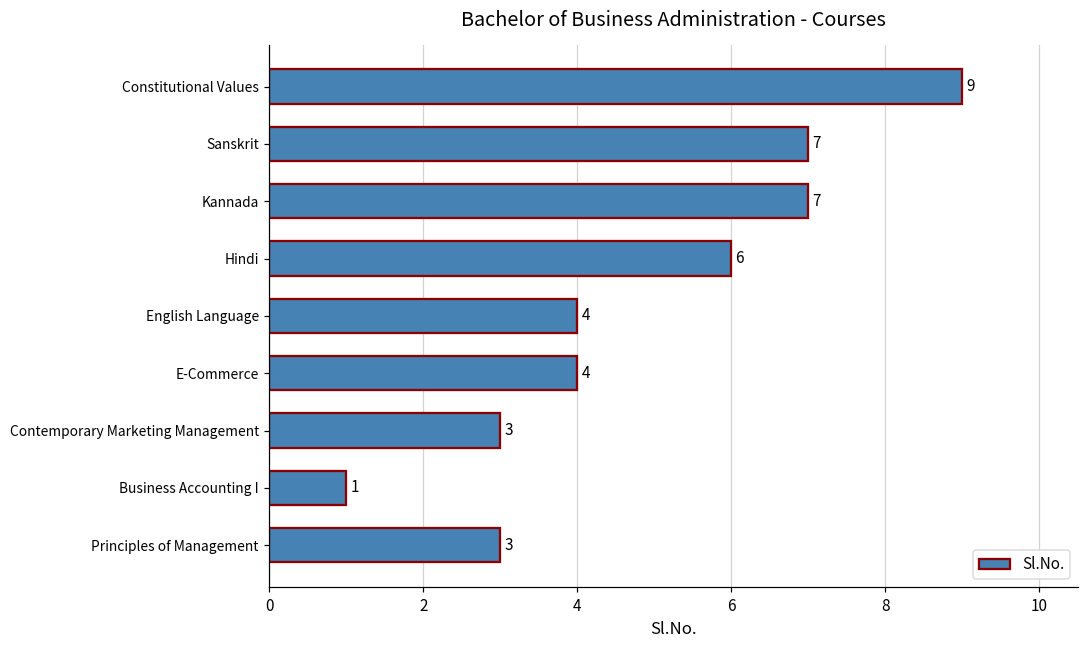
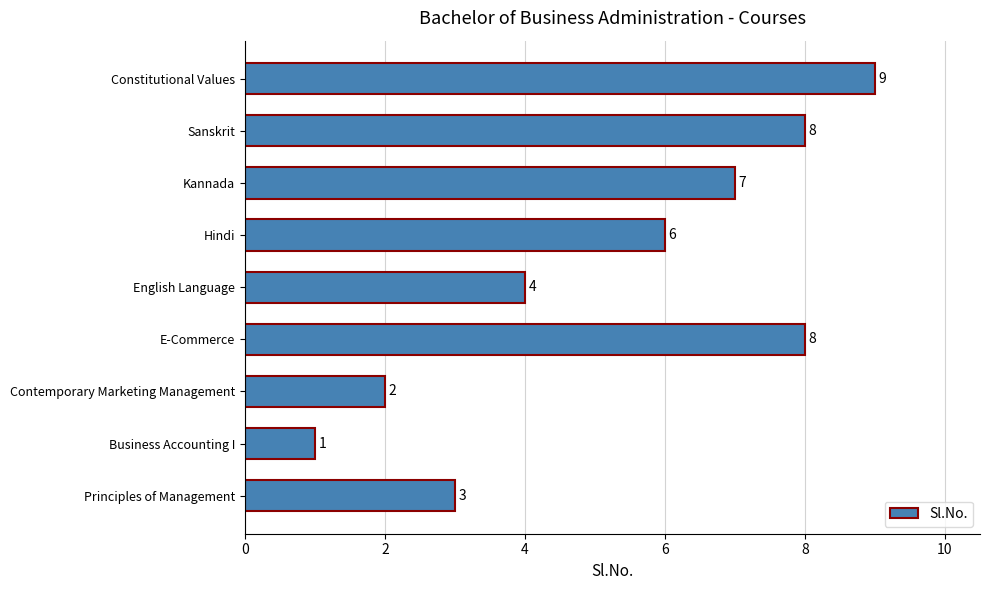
  {
    "Constitutional Values": 9,
-   "Sanskrit": 7,
+   "Sanskrit": 8,
    "Kannada": 7,
    "Hindi": 6,
    "English Language": 4,
-   "E-Commerce": 4,
-   "Contemporary Marketing Management": 3,
+   "E-Commerce": 8,
+   "Contemporary Marketing Management": 2,
    "Business Accounting I": 1,
    "Principles of Management": 3
  }
